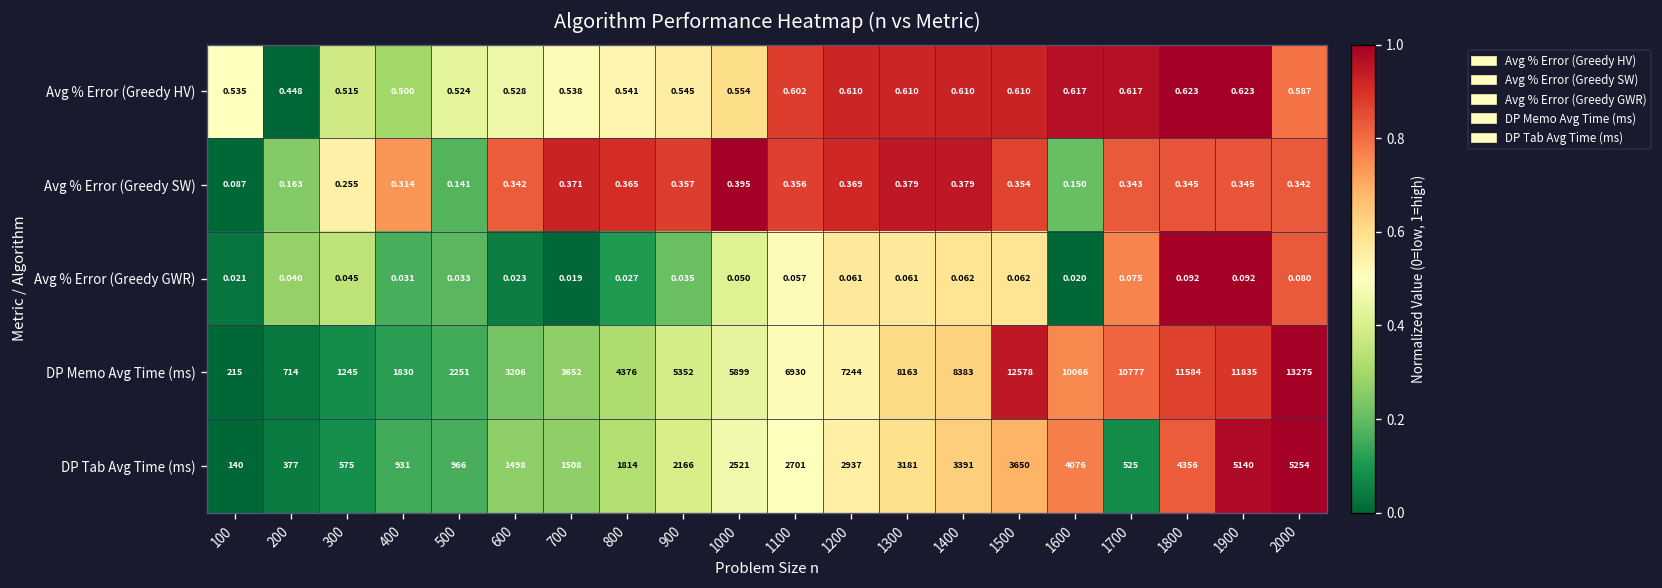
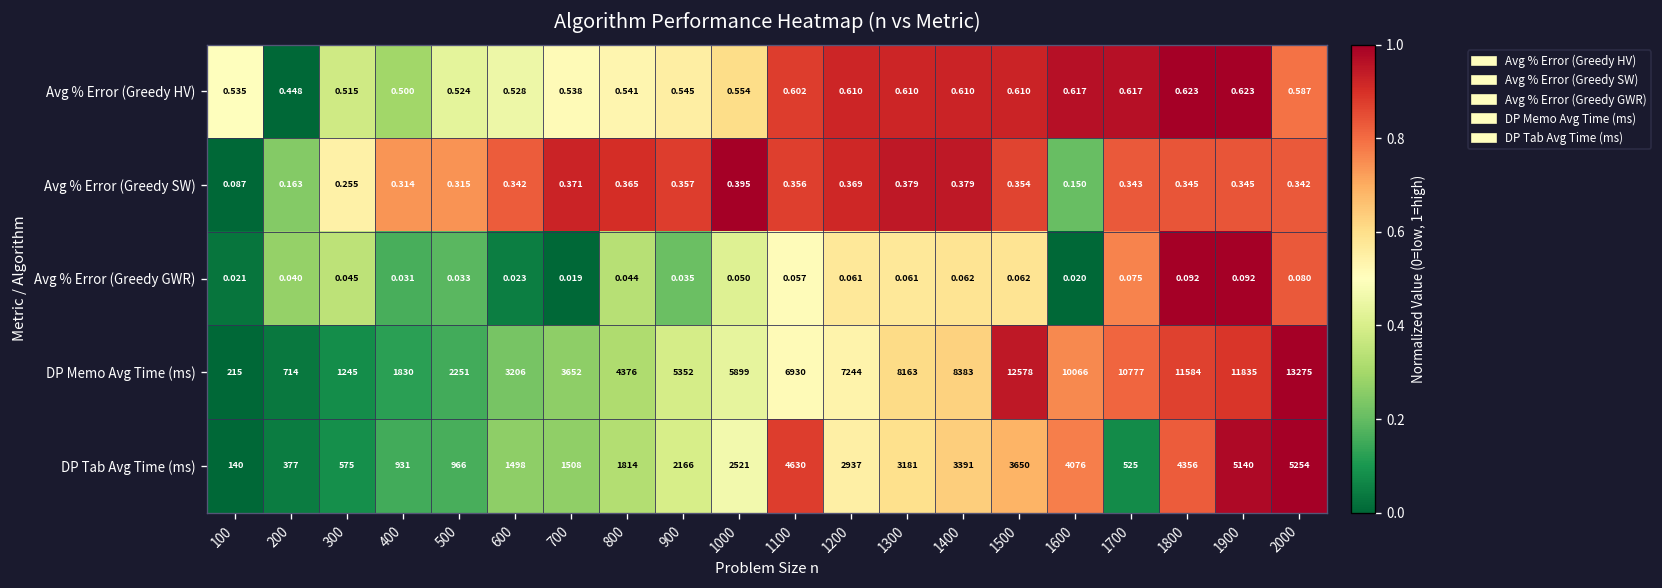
  {
    "Avg % Error (Greedy HV)": {
      "100": 0.535,
      "200": 0.448,
      "300": 0.515,
      "400": 0.500,
      "500": 0.524,
      "600": 0.528,
      "700": 0.538,
      "800": 0.541,
      "900": 0.545,
      "1000": 0.554,
      "1100": 0.602,
      "1200": 0.610,
      "1300": 0.610,
      "1400": 0.610,
      "1500": 0.610,
      "1600": 0.617,
      "1700": 0.617,
      "1800": 0.623,
      "1900": 0.623,
      "2000": 0.587
    },
    "Avg % Error (Greedy SW)": {
      "100": 0.087,
      "200": 0.163,
      "300": 0.255,
      "400": 0.314,
-     "500": 0.141,
+     "500": 0.315,
      "600": 0.342,
      "700": 0.371,
      "800": 0.365,
      "900": 0.357,
      "1000": 0.395,
      "1100": 0.356,
      "1200": 0.369,
      "1300": 0.379,
      "1400": 0.379,
      "1500": 0.354,
      "1600": 0.150,
      "1700": 0.343,
      "1800": 0.345,
      "1900": 0.345,
      "2000": 0.342
    },
    "Avg % Error (Greedy GWR)": {
      "100": 0.021,
      "200": 0.040,
      "300": 0.045,
      "400": 0.031,
      "500": 0.033,
      "600": 0.023,
      "700": 0.019,
-     "800": 0.027,
+     "800": 0.044,
      "900": 0.035,
      "1000": 0.050,
      "1100": 0.057,
      "1200": 0.061,
      "1300": 0.061,
      "1400": 0.062,
      "1500": 0.062,
      "1600": 0.020,
      "1700": 0.075,
      "1800": 0.092,
      "1900": 0.092,
      "2000": 0.080
    },
    "DP Memo Avg Time (ms)": {
      "100": 215,
      "200": 714,
      "300": 1245,
      "400": 1830,
      "500": 2251,
      "600": 3206,
      "700": 3652,
      "800": 4376,
      "900": 5352,
      "1000": 5899,
      "1100": 6930,
      "1200": 7244,
      "1300": 8163,
      "1400": 8383,
      "1500": 12578,
      "1600": 10066,
      "1700": 10777,
      "1800": 11584,
      "1900": 11835,
      "2000": 13275
    },
    "DP Tab Avg Time (ms)": {
      "100": 140,
      "200": 377,
      "300": 575,
      "400": 931,
      "500": 966,
      "600": 1498,
      "700": 1508,
      "800": 1814,
      "900": 2166,
      "1000": 2521,
-     "1100": 2701,
+     "1100": 4630,
      "1200": 2937,
      "1300": 3181,
      "1400": 3391,
      "1500": 3650,
      "1600": 4076,
      "1700": 525,
      "1800": 4356,
      "1900": 5140,
      "2000": 5254
    }
  }
